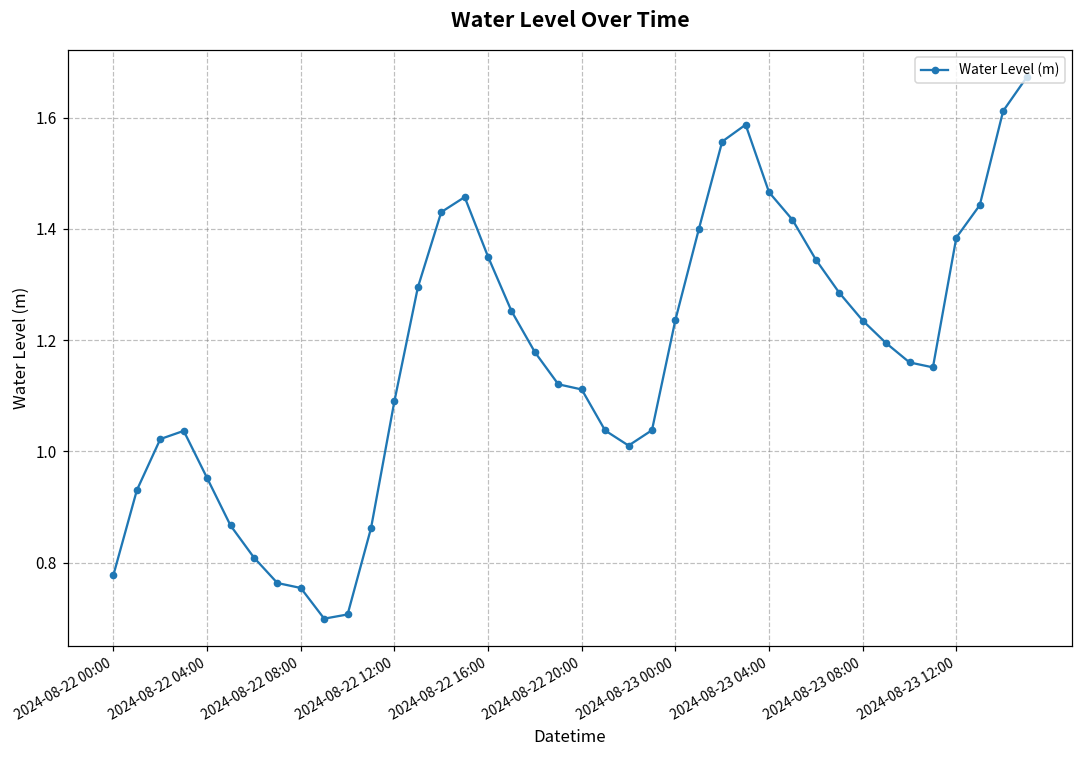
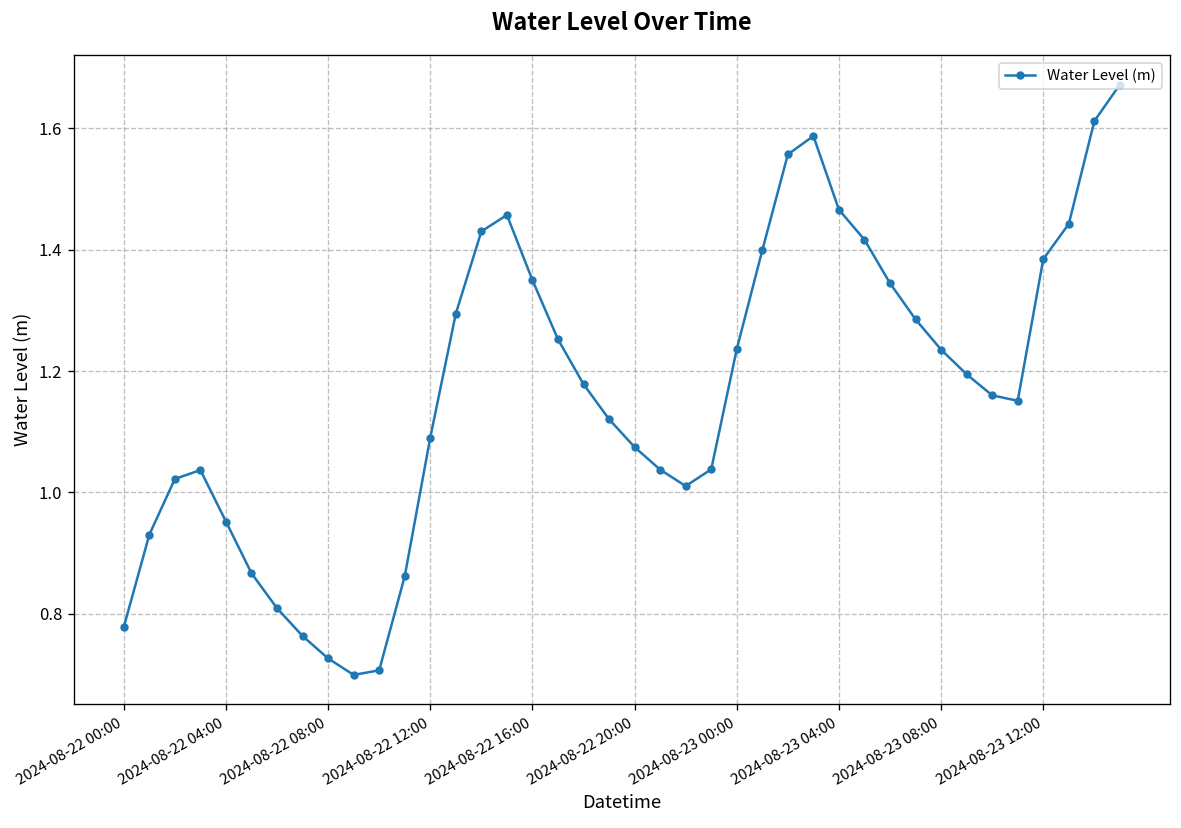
  {
    "2024-08-22 00:00": 0.78,
    "2024-08-22 04:00": 0.95,
-   "2024-08-22 08:00": 0.75,
+   "2024-08-22 08:00": 0.73,
    "2024-08-22 12:00": 1.09,
    "2024-08-22 16:00": 1.35,
-   "2024-08-22 20:00": 1.11,
+   "2024-08-22 20:00": 1.07,
    "2024-08-23 00:00": 1.24,
    "2024-08-23 04:00": 1.47,
    "2024-08-23 08:00": 1.24,
    "2024-08-23 12:00": 1.38
  }
